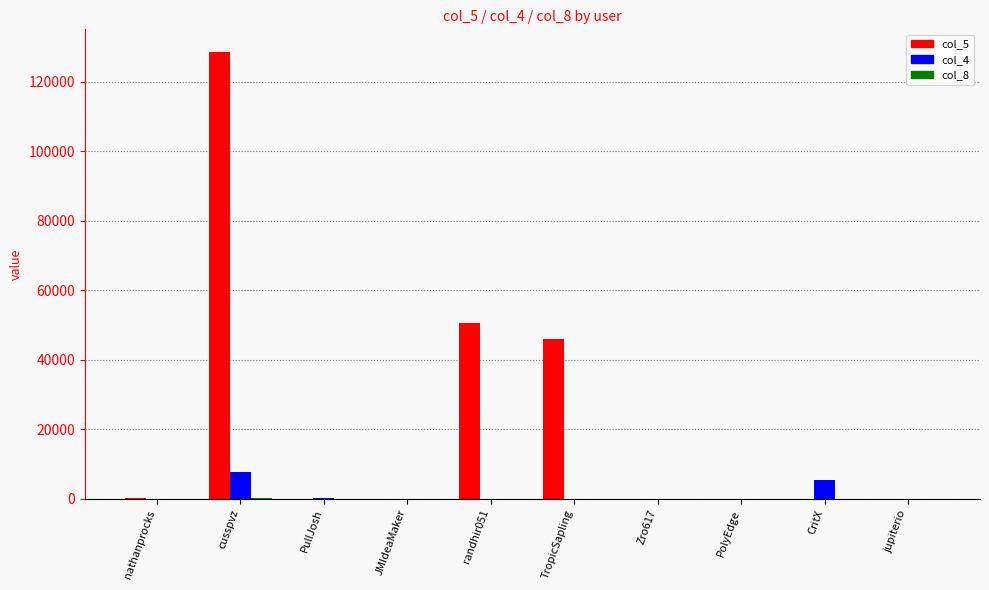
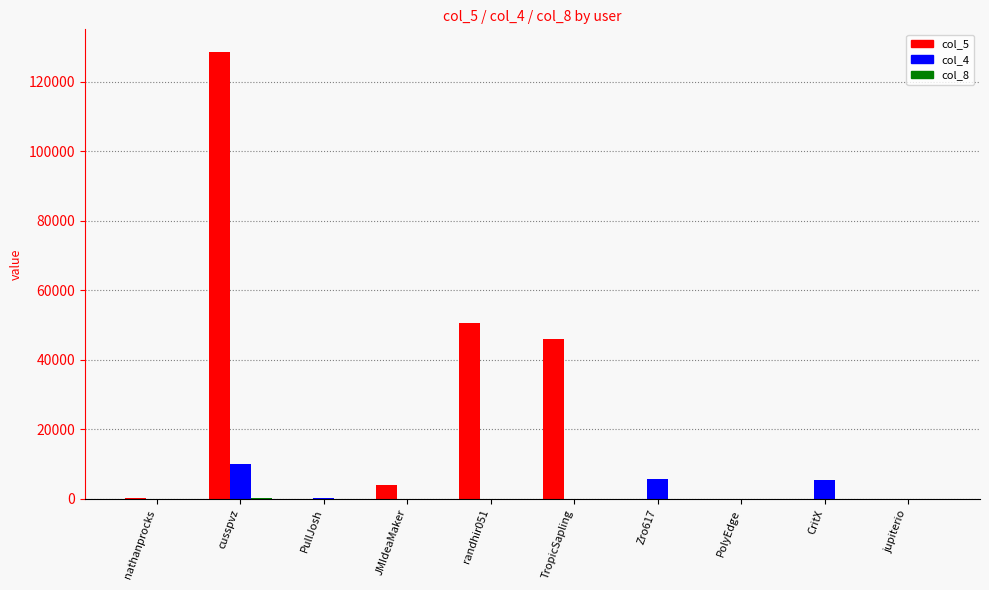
  {
    "col_5": {
      "cusspvz": 129000,
-     "JMIdeaMaker": 0,
+     "JMIdeaMaker": 4000,
      "randhir051": 51000,
      "TropicSapling": 46000
    },
    "col_4": {
-     "cusspvz": 8000,
-     "Zro617": 0,
+     "cusspvz": 10000,
+     "Zro617": 6000,
      "CritX": 5000
    }
  }
